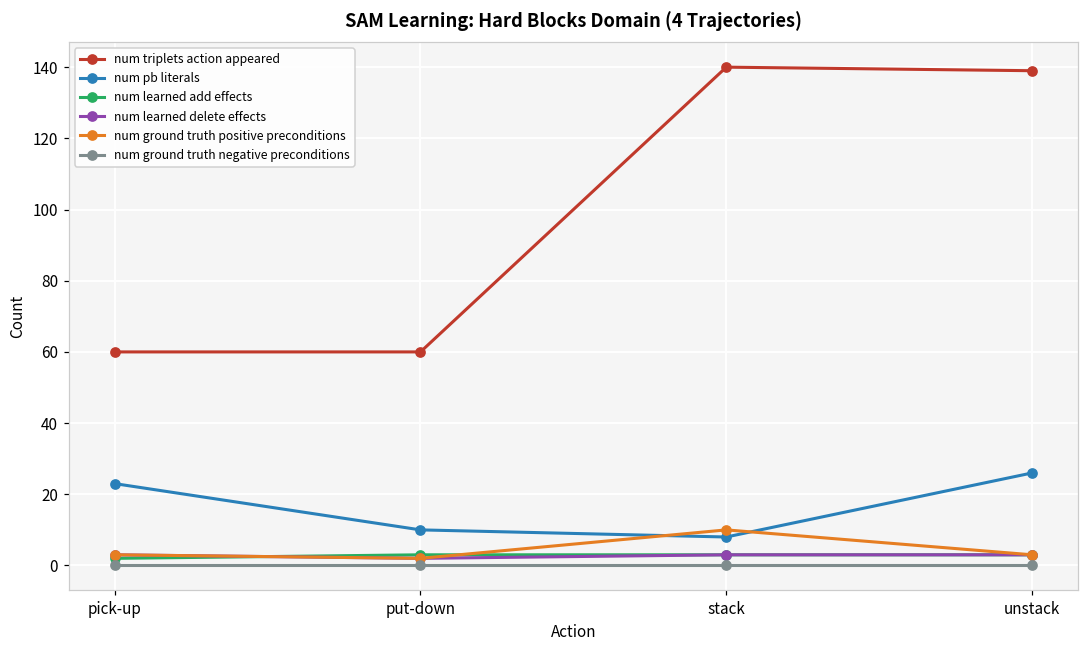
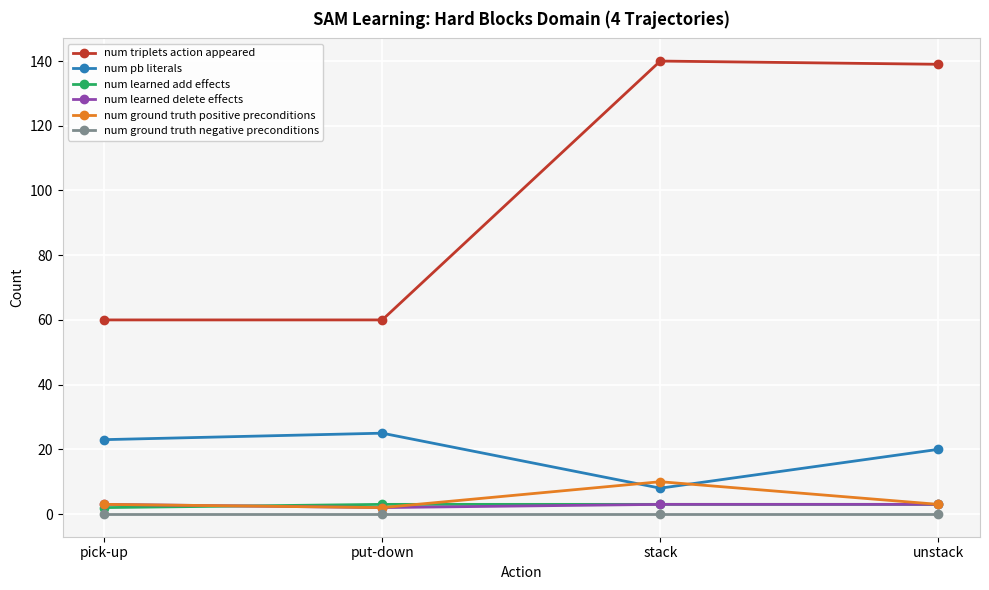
  {
    "num triplets action appeared": {
      "pick-up": 60,
      "put-down": 60,
      "stack": 140,
      "unstack": 139
    },
    "num pb literals": {
      "pick-up": 23,
-     "put-down": 10,
+     "put-down": 25,
      "stack": 8,
-     "unstack": 26
+     "unstack": 20
    },
    "num learned add effects": {
      "pick-up": 2,
      "put-down": 3
    },
    "num ground truth positive preconditions": {
      "stack": 10
    },
    "num ground truth negative preconditions": {
      "pick-up": 0,
      "put-down": 0,
      "stack": 0,
      "unstack": 0
    }
  }
